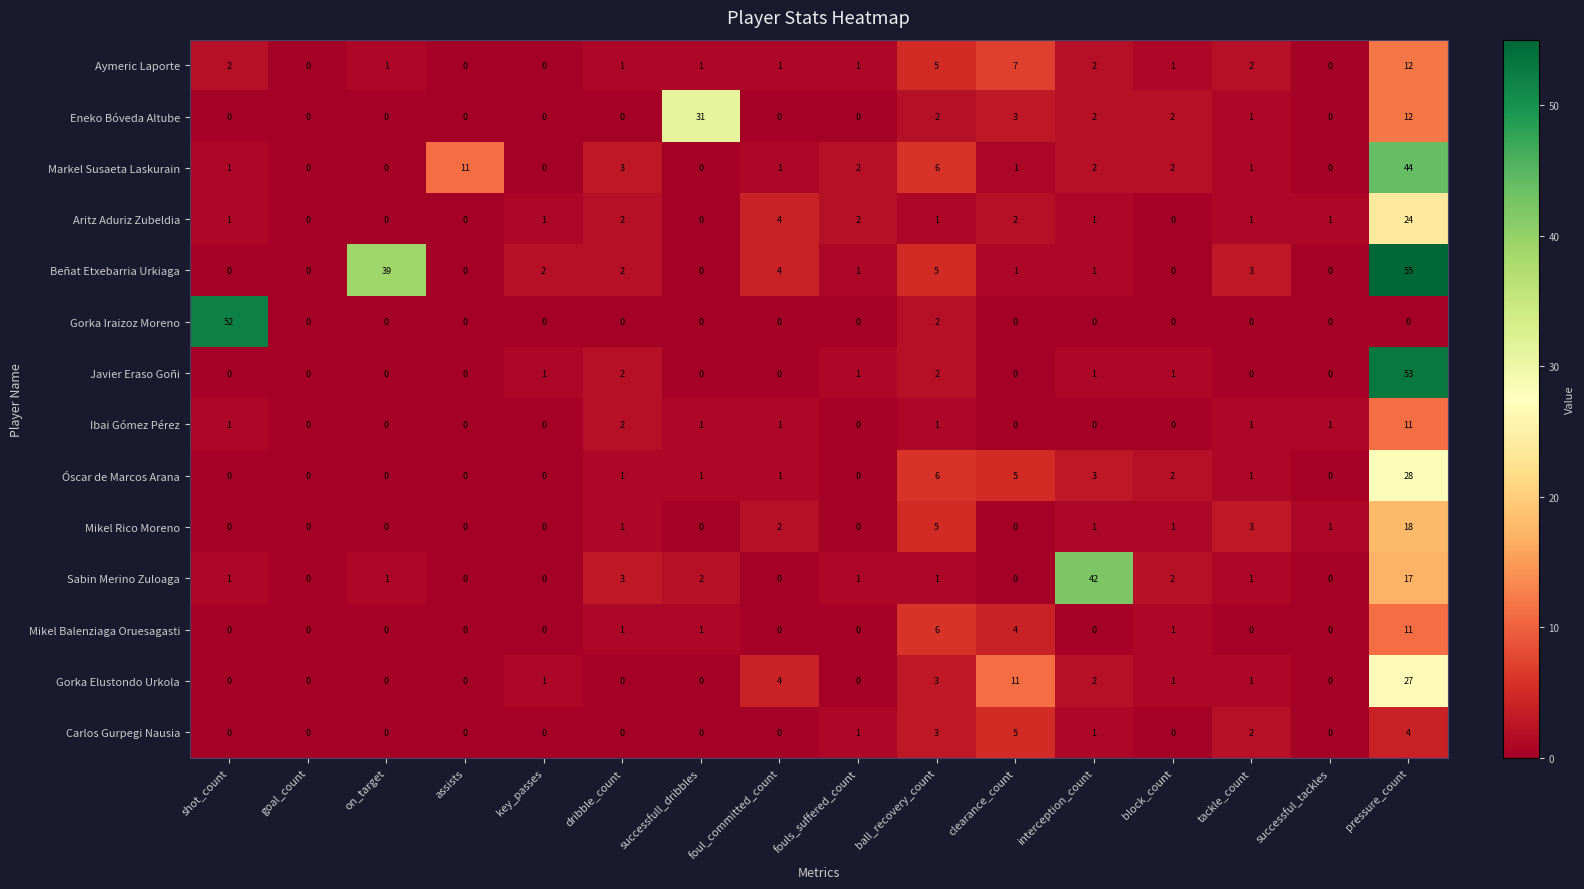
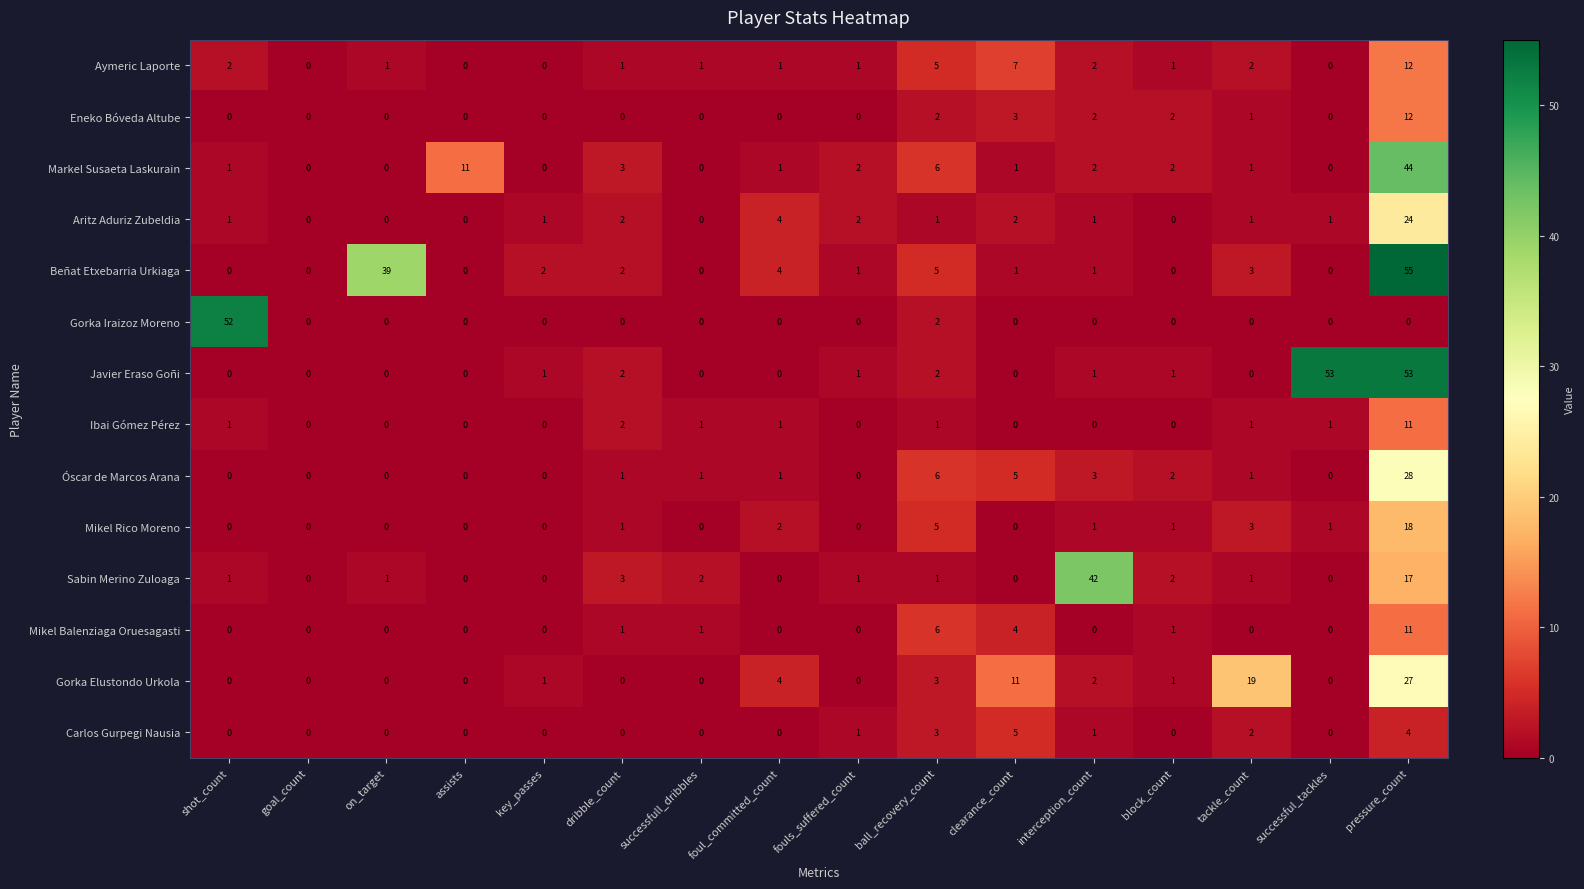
  {
    "Eneko Bóveda Altube": {
      "shot_count": 0,
      "goal_count": 0,
      "on_target": 0,
      "assists": 0,
      "key_passes": 0,
      "dribble_count": 0,
-     "successfull_dribbles": 31,
+     "successfull_dribbles": 0,
      "foul_committed_count": 0,
      "fouls_suffered_count": 0,
      "ball_recovery_count": 2,
      "clearance_count": 3,
      "interception_count": 2,
      "block_count": 2,
      "tackle_count": 1,
      "successful_tackles": 0,
      "pressure_count": 12
    },
    "Javier Eraso Goñi": {
      "shot_count": 0,
      "goal_count": 0,
      "on_target": 0,
      "assists": 0,
      "key_passes": 1,
      "dribble_count": 2,
      "successfull_dribbles": 0,
      "foul_committed_count": 0,
      "fouls_suffered_count": 1,
      "ball_recovery_count": 2,
      "clearance_count": 0,
      "interception_count": 1,
      "block_count": 1,
      "tackle_count": 0,
-     "successful_tackles": 0,
+     "successful_tackles": 53,
      "pressure_count": 53
    },
    "Gorka Elustondo Urkola": {
      "shot_count": 0,
      "goal_count": 0,
      "on_target": 0,
      "assists": 0,
      "key_passes": 1,
      "dribble_count": 0,
      "successfull_dribbles": 0,
      "foul_committed_count": 4,
      "fouls_suffered_count": 0,
      "ball_recovery_count": 3,
      "clearance_count": 11,
      "interception_count": 2,
      "block_count": 1,
-     "tackle_count": 1,
+     "tackle_count": 19,
      "successful_tackles": 0,
      "pressure_count": 27
    }
  }
